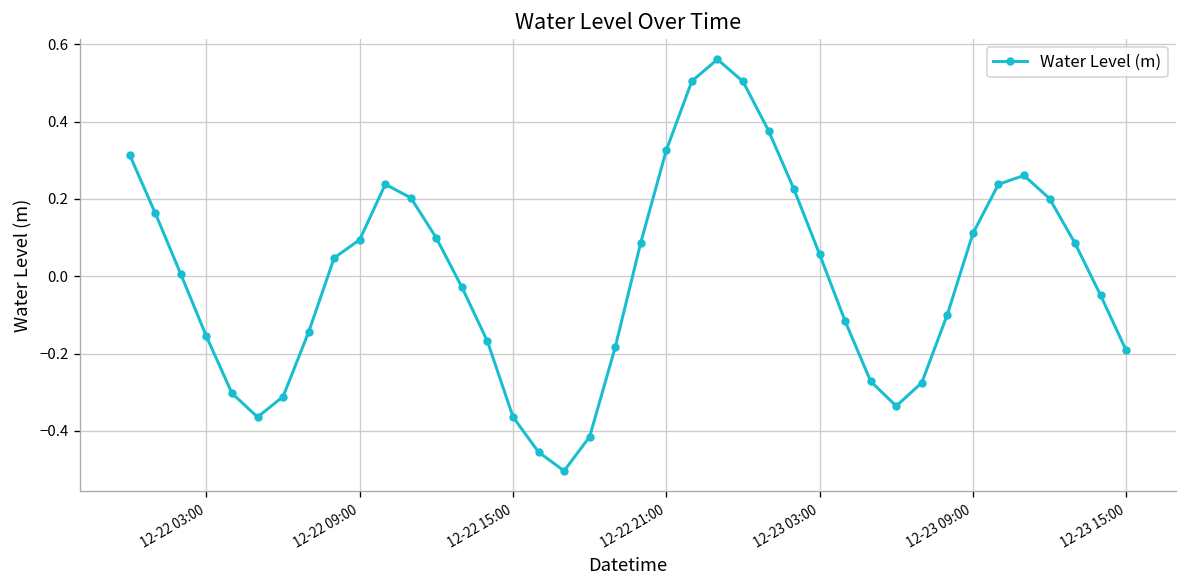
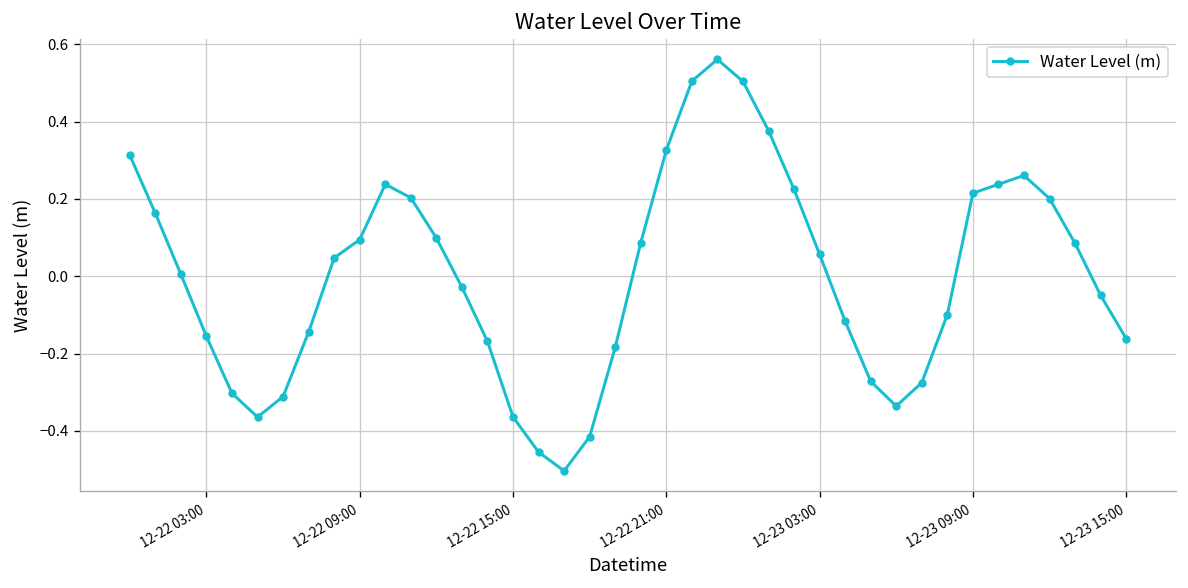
  {
    "12-22 03:00": -0.16,
    "12-22 09:00": 0.09,
    "12-22 15:00": -0.36,
    "12-22 21:00": 0.33,
    "12-23 03:00": 0.06,
-   "12-23 09:00": 0.11,
-   "12-23 15:00": -0.19
+   "12-23 09:00": 0.21,
+   "12-23 15:00": -0.16
  }
